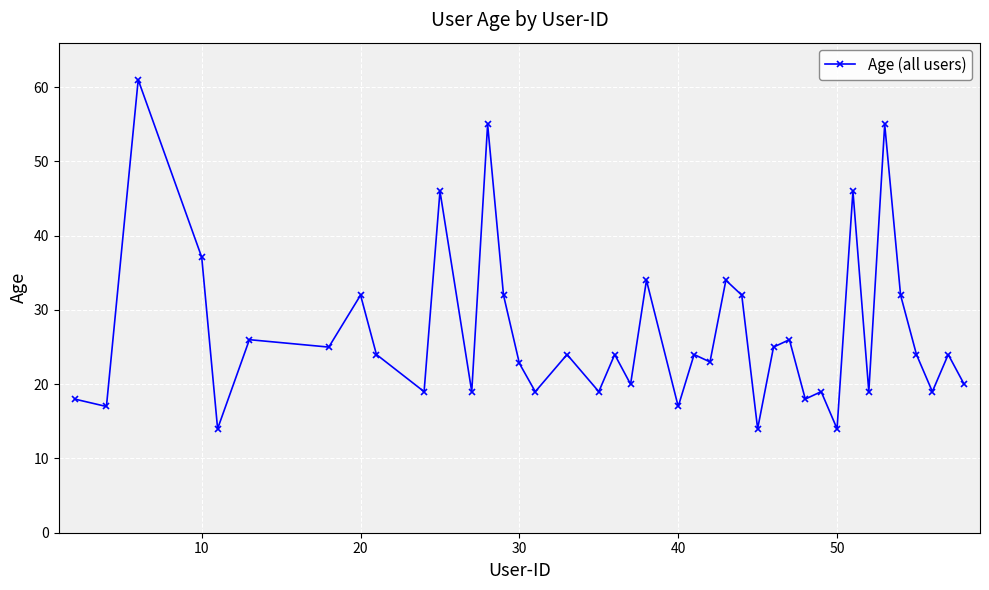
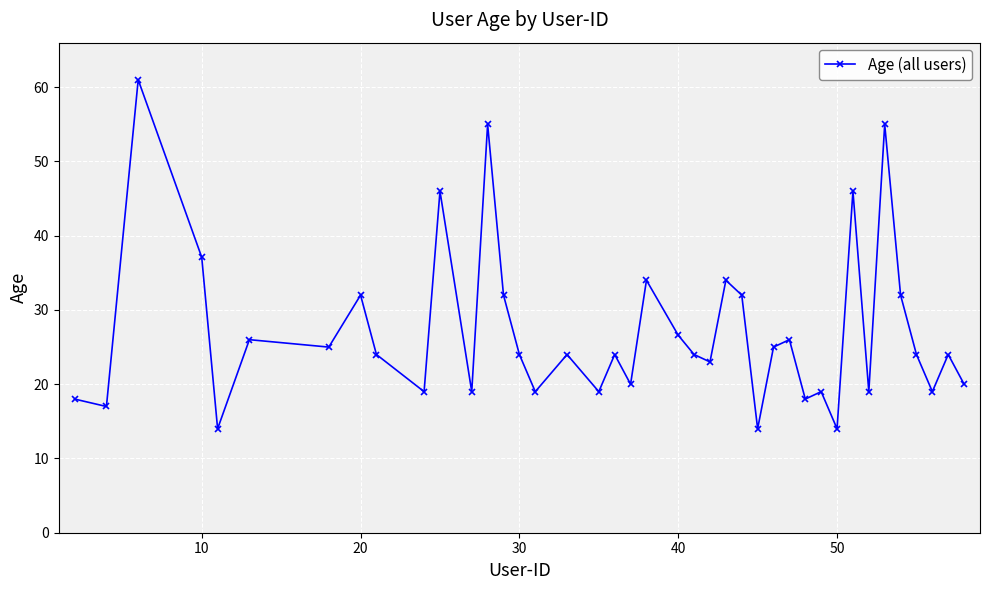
  {
    "10": 37,
    "20": 32,
-   "30": 23,
-   "40": 17,
+   "30": 24,
+   "40": 27,
    "50": 14
  }
